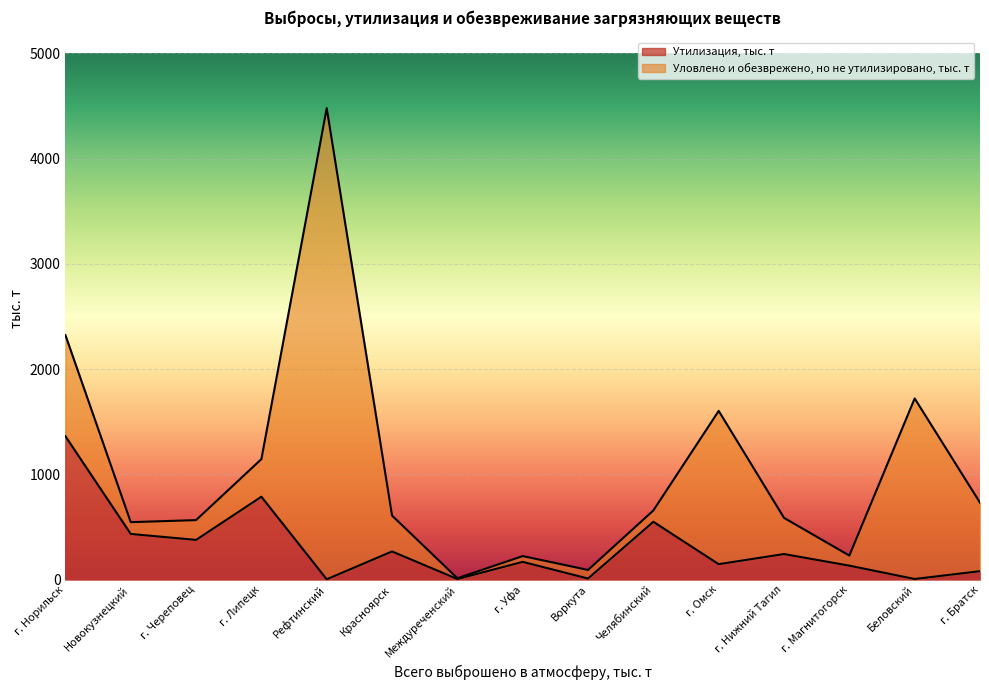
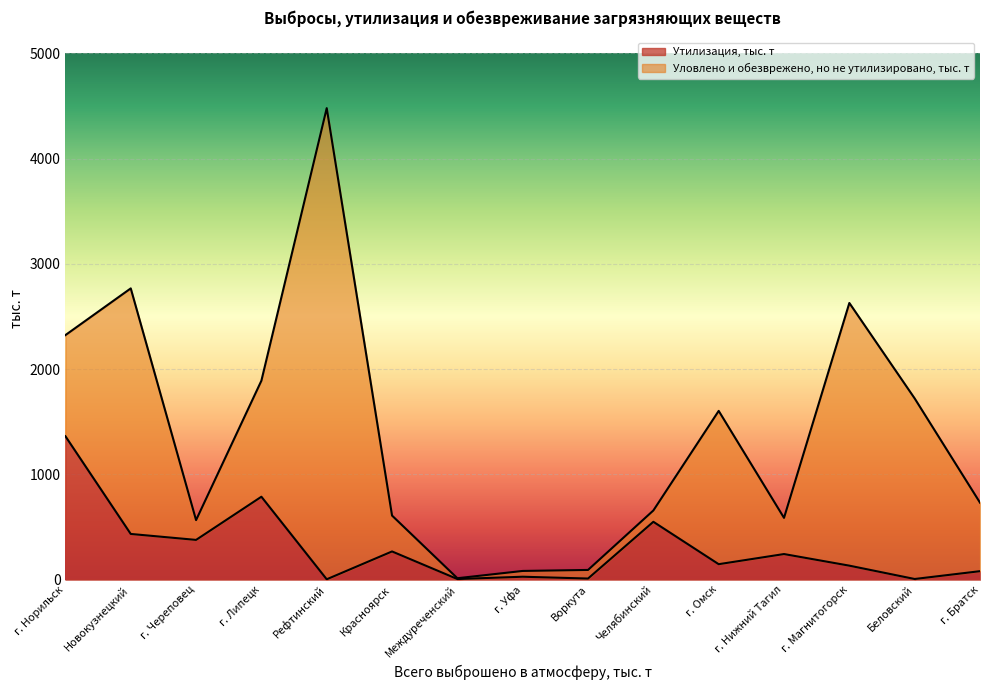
  {
    "Утилизация, тыс. т": {
      "г. Норильск": 1360,
      "Новокузнецкий": 430,
      "г. Череповец": 380,
      "г. Липецк": 790,
      "Рефтинский": 0,
      "Красноярск": 270,
-     "г. Уфа": 170,
+     "г. Уфа": 30,
      "Воркута": 10,
      "Челябинский": 550,
      "г. Омск": 150,
      "г. Нижний Тагил": 240,
      "г. Магнитогорск": 130,
      "Беловский": 10,
      "г. Братск": 80
    },
    "Уловлено и обезврежено, но не утилизировано, тыс. т": {
      "г. Норильск": 960,
-     "Новокузнецкий": 110,
+     "Новокузнецкий": 2330,
      "г. Череповец": 190,
-     "г. Липецк": 360,
+     "г. Липецк": 1100,
      "Рефтинский": 4480,
      "Красноярск": 340,
      "г. Уфа": 60,
      "Воркута": 80,
      "Челябинский": 110,
      "г. Омск": 1460,
      "г. Нижний Тагил": 340,
-     "г. Магнитогорск": 100,
+     "г. Магнитогорск": 2500,
      "Беловский": 1720,
      "г. Братск": 650
    }
  }
